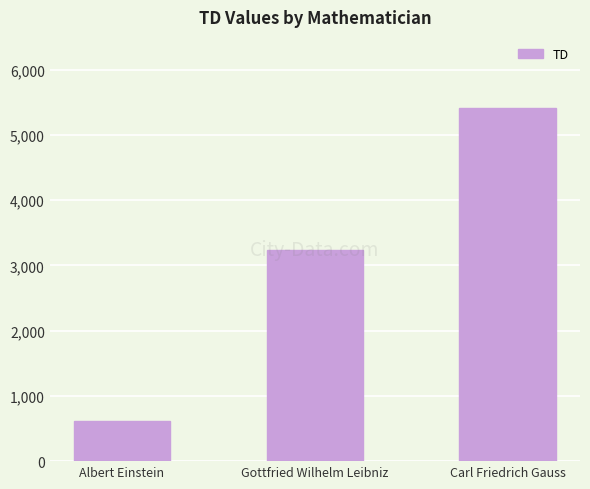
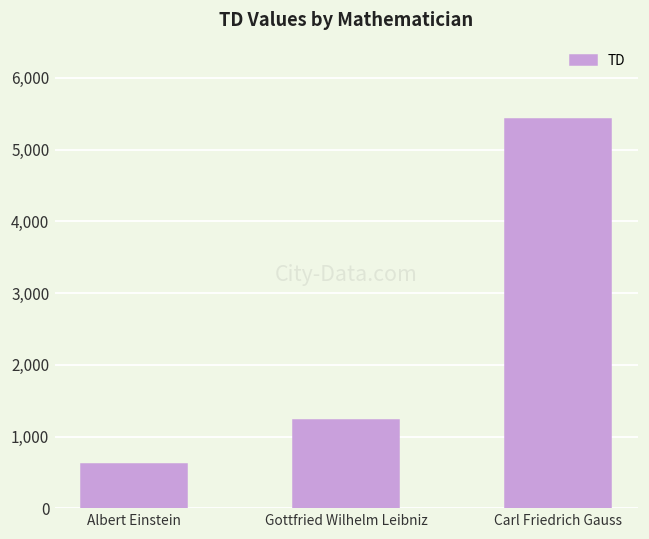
  {
    "Albert Einstein": "600",
-   "Gottfried Wilhelm Leibniz": "3,200",
+   "Gottfried Wilhelm Leibniz": "1,200",
    "Carl Friedrich Gauss": "5,400"
  }
